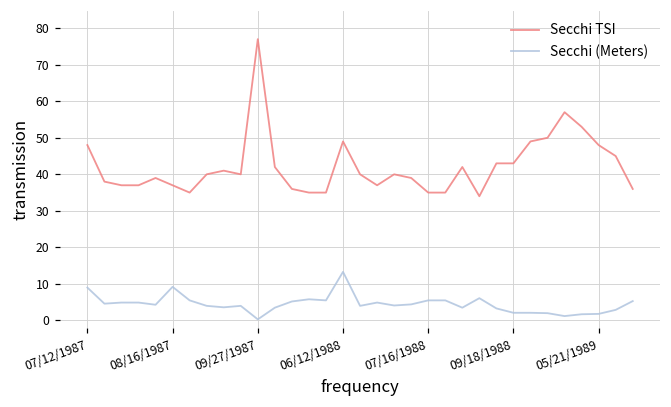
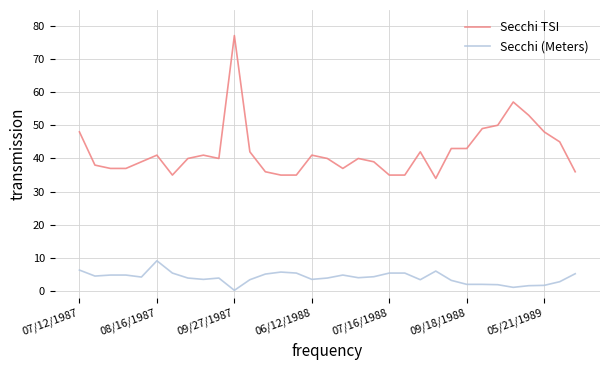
  {
    "Secchi TSI": {
      "07/12/1987": 48,
-     "08/16/1987": 37,
+     "08/16/1987": 41,
      "09/27/1987": 77,
-     "06/12/1988": 49,
+     "06/12/1988": 41,
      "07/16/1988": 35,
      "09/18/1988": 43,
      "05/21/1989": 48
    },
    "Secchi (Meters)": {
-     "07/12/1987": 9,
+     "07/12/1987": 6,
      "08/16/1987": 9,
      "09/27/1987": 0,
-     "06/12/1988": 13,
+     "06/12/1988": 4,
      "07/16/1988": 6,
      "09/18/1988": 2,
      "05/21/1989": 2
    }
  }
